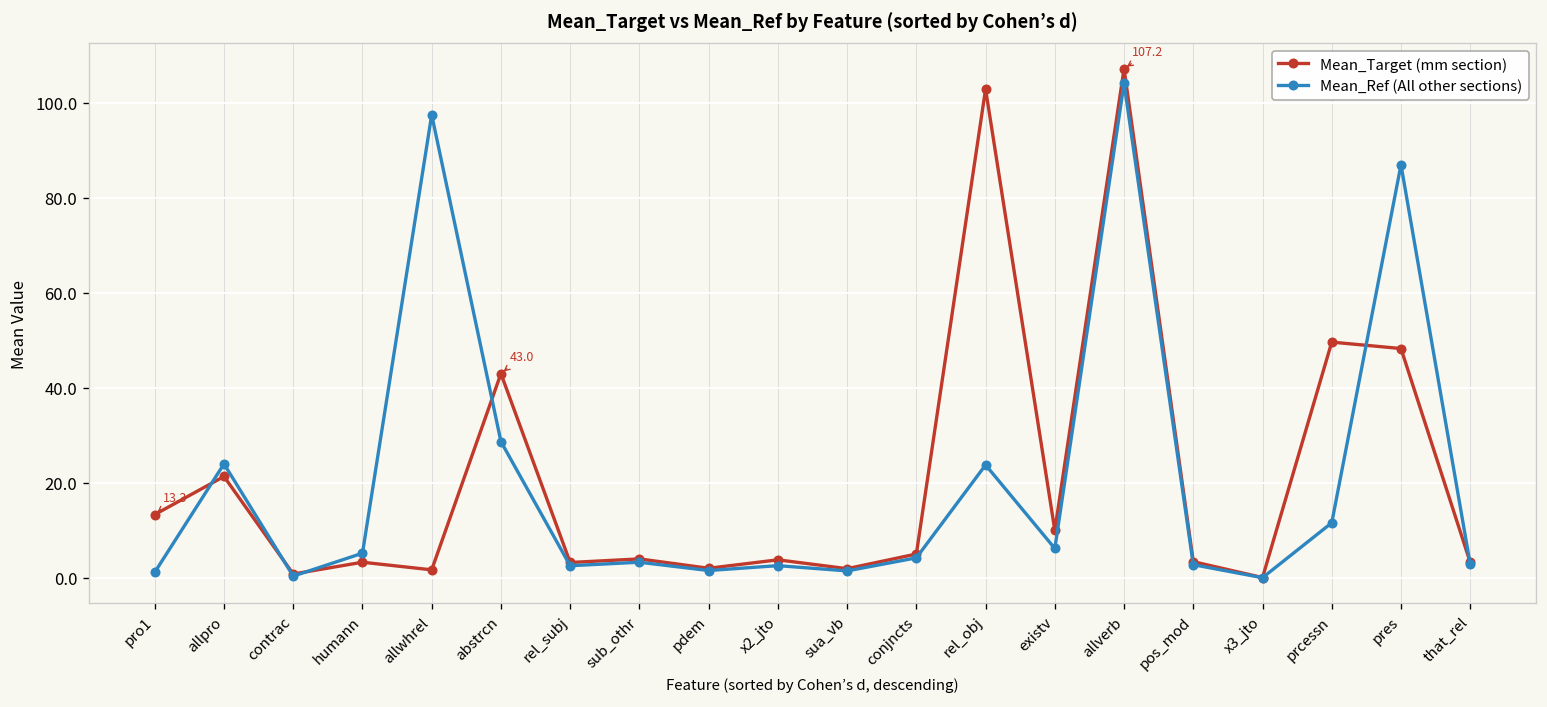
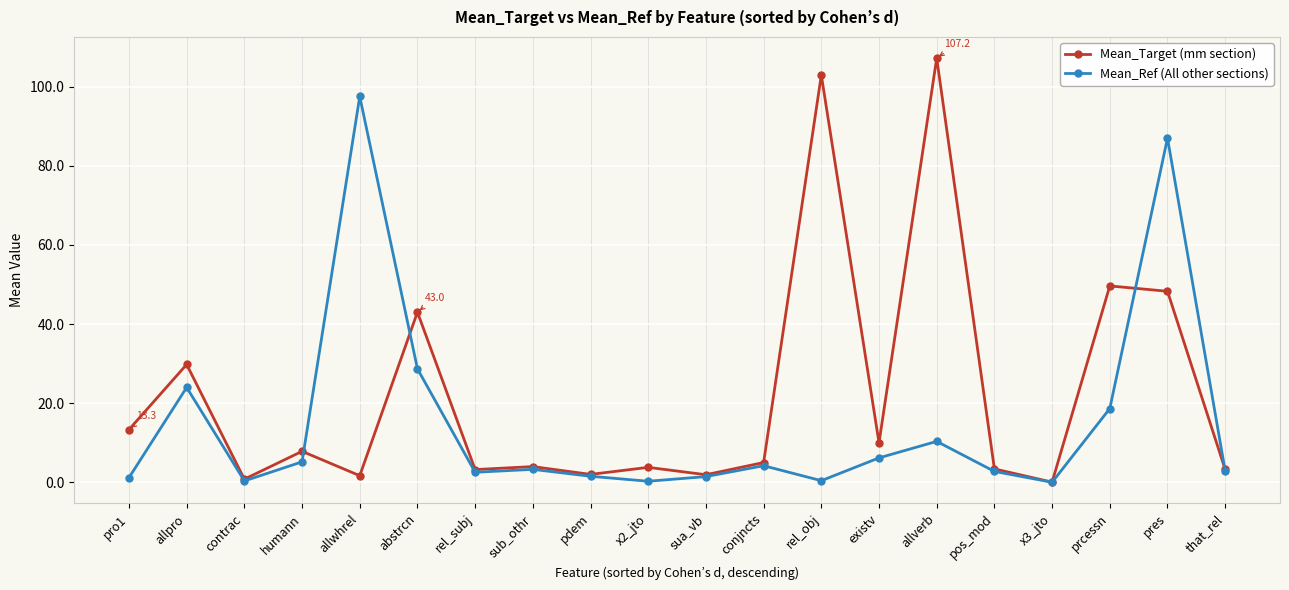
  {
    "Mean_Target (mm section)": {
-     "allpro": 21,
-     "humann": 3,
+     "allpro": 30,
+     "humann": 8,
      "allwhrel": 2,
      "rel_subj": 3,
      "sub_othr": 4,
      "x2_jto": 4,
      "conjncts": 5,
      "rel_obj": 103,
      "existv": 10,
      "prcessn": 50,
      "pres": 48
    },
    "Mean_Ref (All other sections)": {
      "pro1": 1,
      "allpro": 24,
      "humann": 5,
      "allwhrel": 98,
      "abstrcn": 29,
      "rel_subj": 3,
      "sub_othr": 3,
-     "x2_jto": 3,
+     "x2_jto": 0,
      "conjncts": 4,
-     "rel_obj": 24,
+     "rel_obj": 0,
      "existv": 6,
-     "allverb": 104,
-     "prcessn": 12,
+     "allverb": 10,
+     "prcessn": 19,
      "pres": 87
    }
  }
